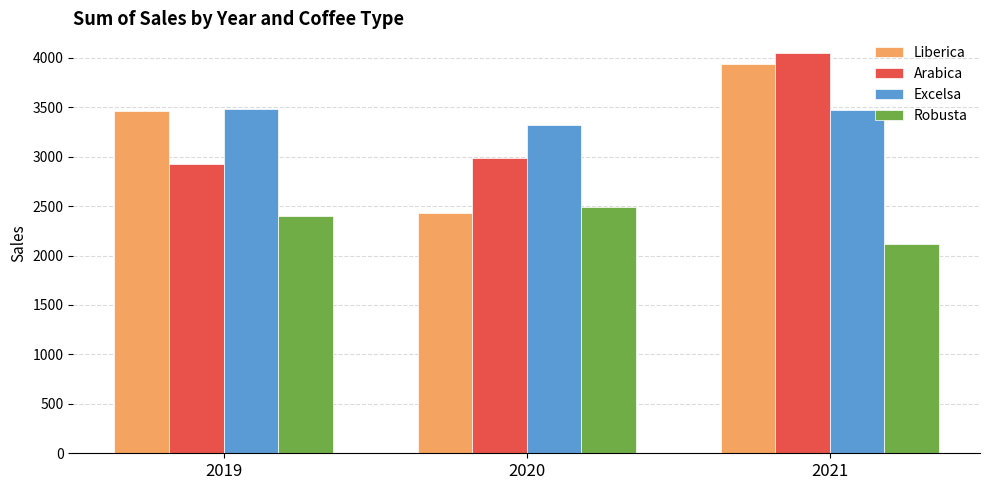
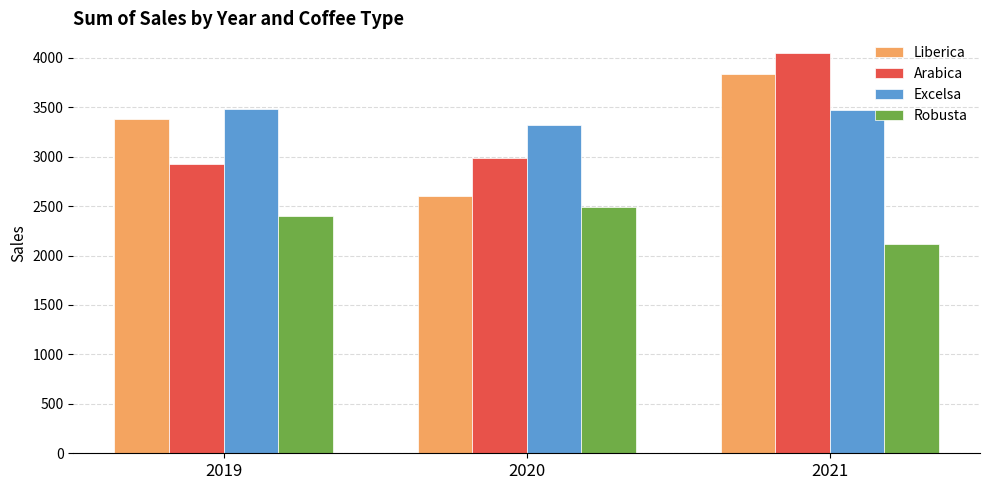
  {
    "Liberica": {
-     "2019": 3500,
-     "2020": 2400,
-     "2021": 3900
+     "2019": 3400,
+     "2020": 2600,
+     "2021": 3800
    },
    "Arabica": {
      "2019": 2900,
      "2020": 3000,
      "2021": 4000
    },
    "Excelsa": {
      "2019": 3500,
      "2020": 3300,
      "2021": 3500
    },
    "Robusta": {
      "2019": 2400,
      "2020": 2500,
      "2021": 2100
    }
  }
